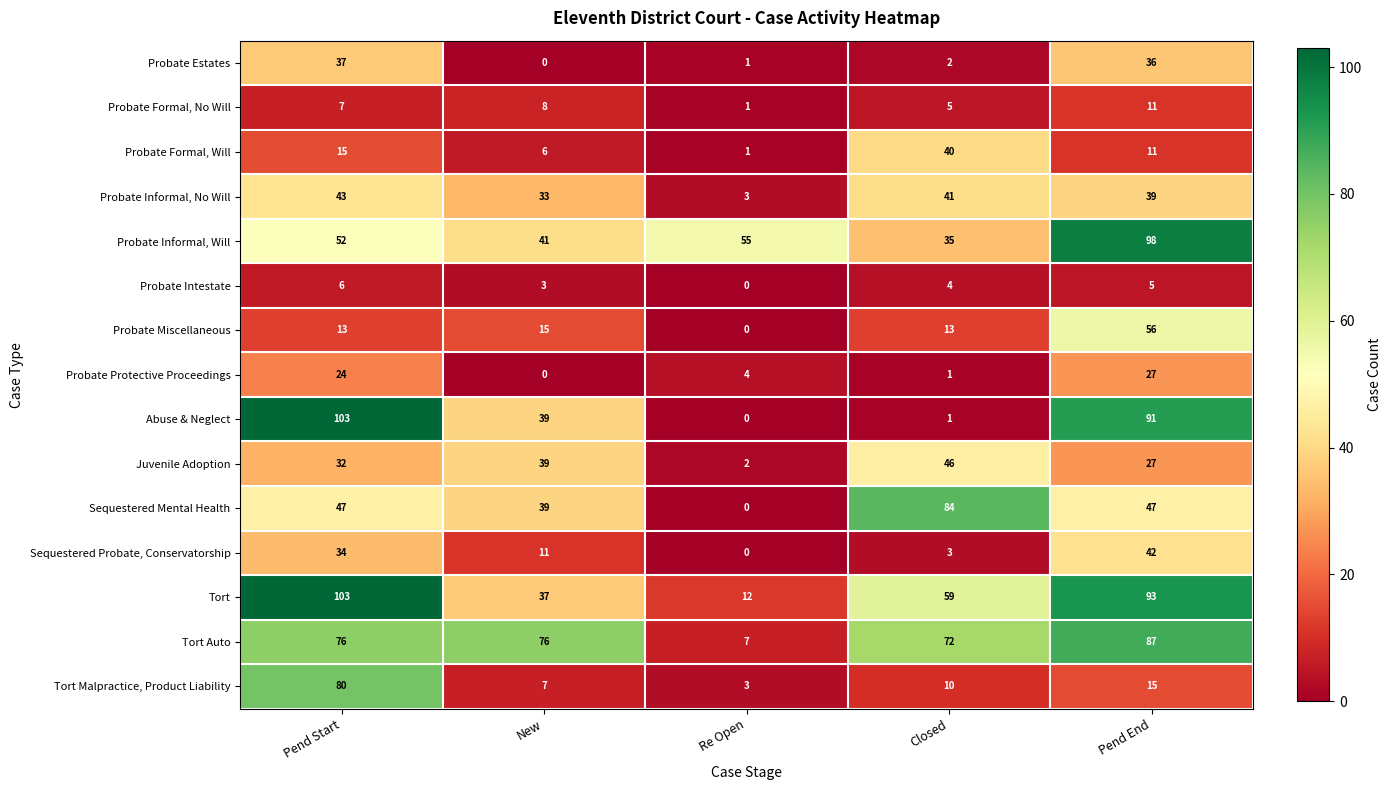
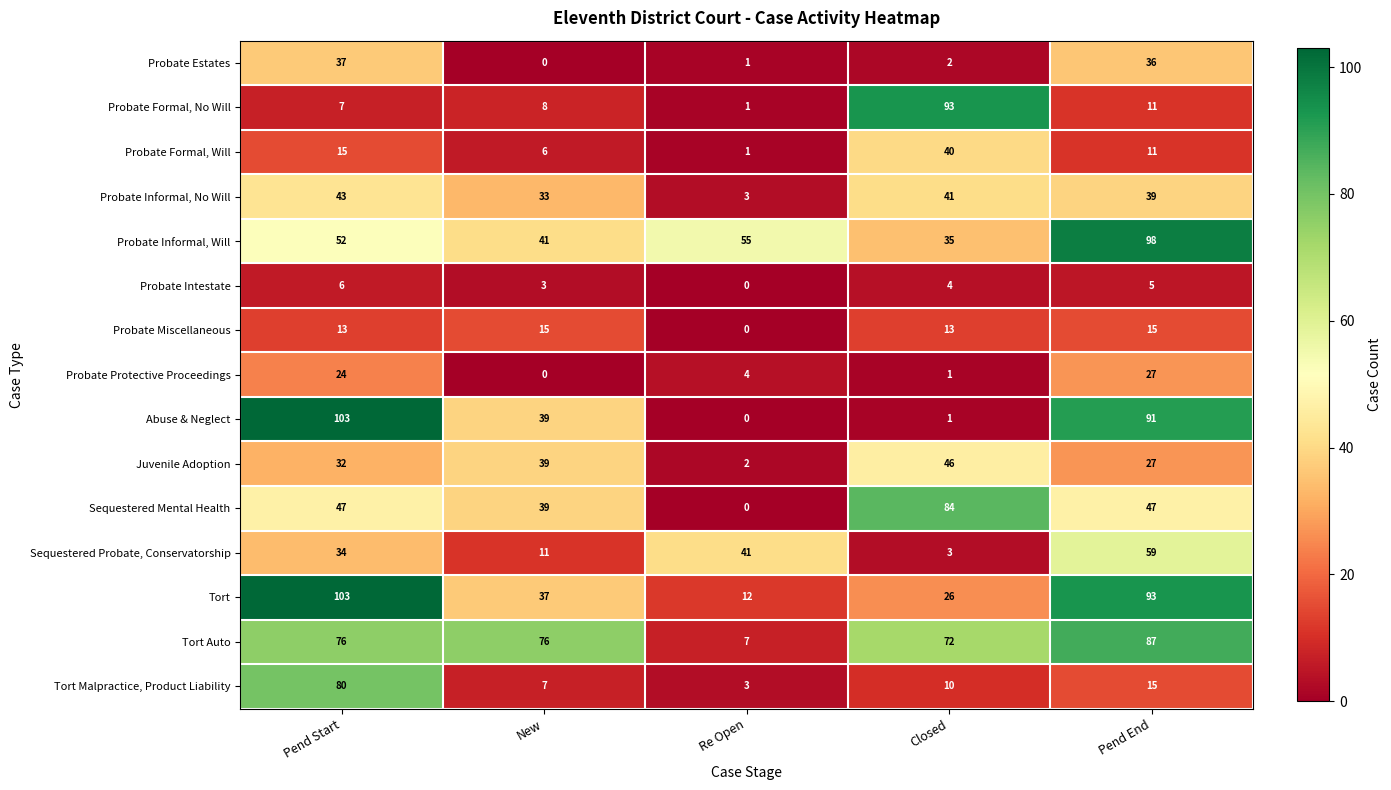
  {
    "Probate Estates": {
      "Pend Start": 37,
      "New": 0,
      "Re Open": 1,
      "Closed": 2,
      "Pend End": 36
    },
    "Probate Formal, No Will": {
      "Pend Start": 7,
      "New": 8,
      "Re Open": 1,
-     "Closed": 5,
+     "Closed": 93,
      "Pend End": 11
    },
    "Probate Formal, Will": {
      "Pend Start": 15,
      "New": 6,
      "Re Open": 1,
      "Closed": 40,
      "Pend End": 11
    },
    "Probate Informal, No Will": {
      "Pend Start": 43,
      "New": 33,
      "Re Open": 3,
      "Closed": 41,
      "Pend End": 39
    },
    "Probate Informal, Will": {
      "Pend Start": 52,
      "New": 41,
      "Re Open": 55,
      "Closed": 35,
      "Pend End": 98
    },
    "Probate Intestate": {
      "Pend Start": 6,
      "New": 3,
      "Re Open": 0,
      "Closed": 4,
      "Pend End": 5
    },
    "Probate Miscellaneous": {
      "Pend Start": 13,
      "New": 15,
      "Re Open": 0,
      "Closed": 13,
-     "Pend End": 56
+     "Pend End": 15
    },
    "Probate Protective Proceedings": {
      "Pend Start": 24,
      "New": 0,
      "Re Open": 4,
      "Closed": 1,
      "Pend End": 27
    },
    "Abuse & Neglect": {
      "Pend Start": 103,
      "New": 39,
      "Re Open": 0,
      "Closed": 1,
      "Pend End": 91
    },
    "Juvenile Adoption": {
      "Pend Start": 32,
      "New": 39,
      "Re Open": 2,
      "Closed": 46,
      "Pend End": 27
    },
    "Sequestered Mental Health": {
      "Pend Start": 47,
      "New": 39,
      "Re Open": 0,
      "Closed": 84,
      "Pend End": 47
    },
    "Sequestered Probate, Conservatorship": {
      "Pend Start": 34,
      "New": 11,
-     "Re Open": 0,
+     "Re Open": 41,
      "Closed": 3,
-     "Pend End": 42
+     "Pend End": 59
    },
    "Tort": {
      "Pend Start": 103,
      "New": 37,
      "Re Open": 12,
-     "Closed": 59,
+     "Closed": 26,
      "Pend End": 93
    },
    "Tort Auto": {
      "Pend Start": 76,
      "New": 76,
      "Re Open": 7,
      "Closed": 72,
      "Pend End": 87
    },
    "Tort Malpractice, Product Liability": {
      "Pend Start": 80,
      "New": 7,
      "Re Open": 3,
      "Closed": 10,
      "Pend End": 15
    }
  }
